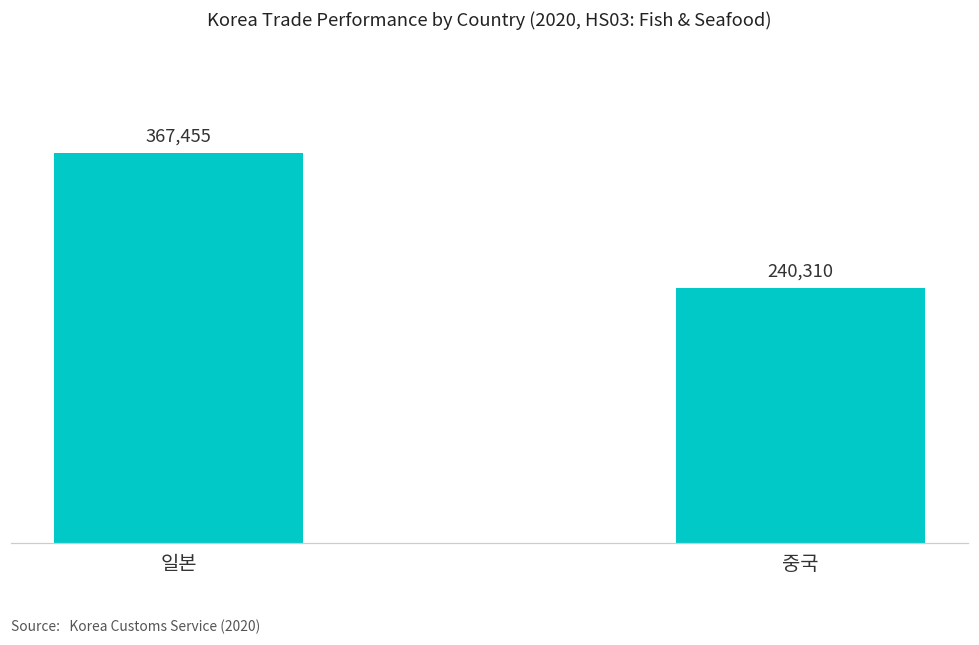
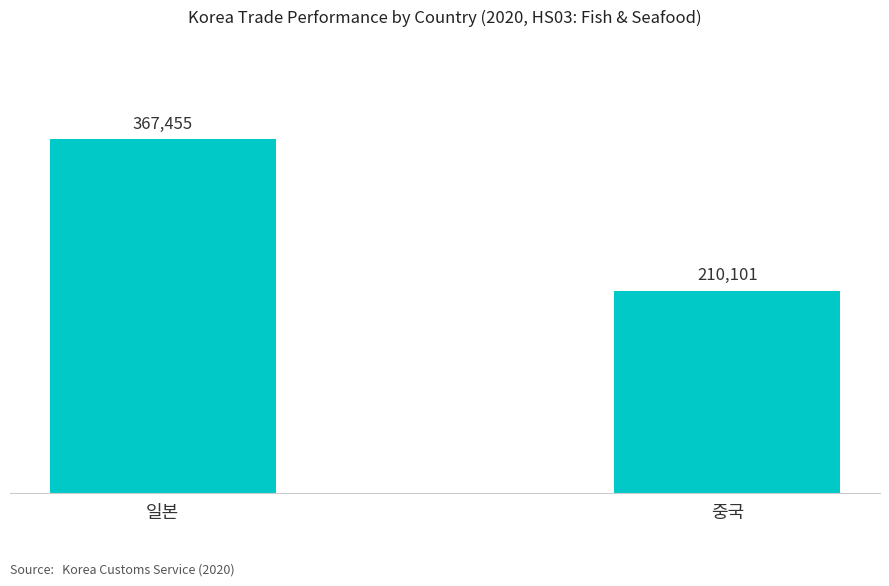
  {
    "일본": "367,455",
-   "중국": "240,310"
+   "중국": "210,101"
  }
